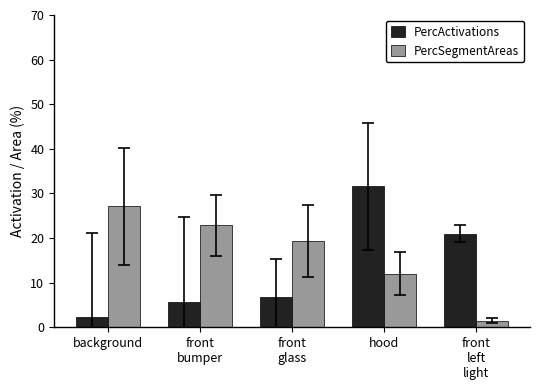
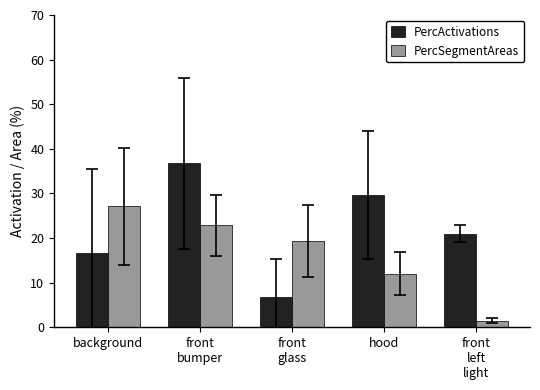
  {
    "PercActivations": {
-     "background": 2,
-     "front bumper": 6,
+     "background": 17,
+     "front bumper": 37,
      "front glass": 7,
-     "hood": 32,
+     "hood": 30,
      "front left light": 21
    },
    "PercSegmentAreas": {
      "background": 27,
      "front bumper": 23,
      "front glass": 19,
      "hood": 12,
      "front left light": 1
    }
  }
